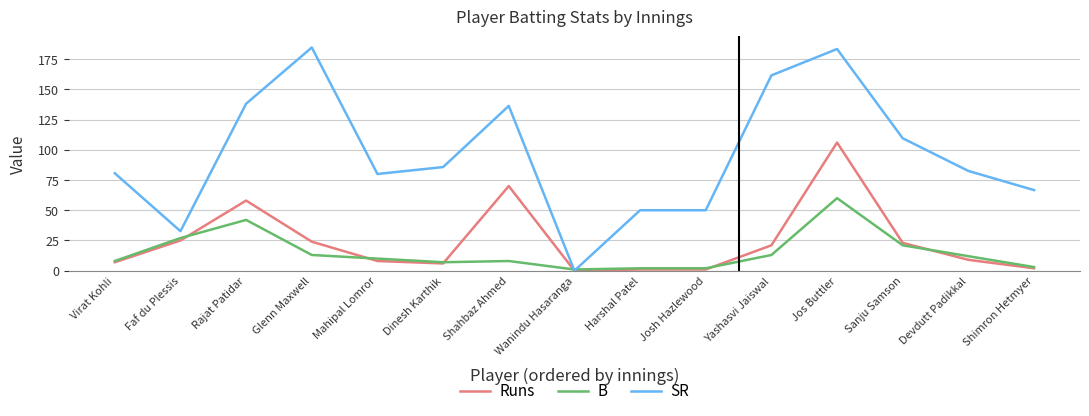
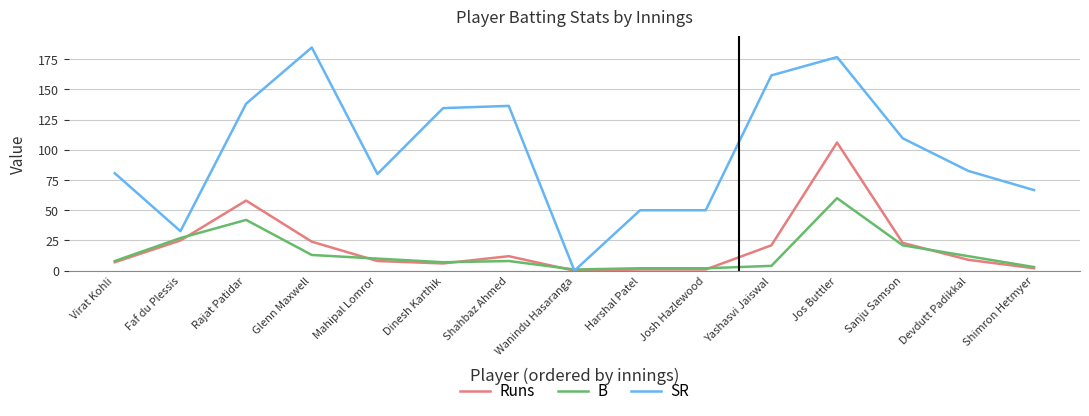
  {
    "Runs": {
      "Rajat Patidar": 58,
      "Glenn Maxwell": 24,
-     "Shahbaz Ahmed": 70,
+     "Shahbaz Ahmed": 12,
      "Yashasvi Jaiswal": 21,
      "Jos Buttler": 106,
      "Devdutt Padikkal": 9
    },
    "B": {
      "Rajat Patidar": 42,
      "Glenn Maxwell": 13,
      "Shahbaz Ahmed": 8,
-     "Yashasvi Jaiswal": 13,
+     "Yashasvi Jaiswal": 4,
      "Jos Buttler": 60,
      "Devdutt Padikkal": 12
    },
    "SR": {
      "Virat Kohli": 81,
      "Faf du Plessis": 33,
      "Rajat Patidar": 138,
      "Glenn Maxwell": 185,
      "Mahipal Lomror": 80,
-     "Dinesh Karthik": 86,
+     "Dinesh Karthik": 134,
      "Shahbaz Ahmed": 136,
      "Harshal Patel": 50,
      "Josh Hazlewood": 50,
      "Yashasvi Jaiswal": 162,
-     "Jos Buttler": 183,
+     "Jos Buttler": 177,
      "Sanju Samson": 110,
      "Devdutt Padikkal": 83,
      "Shimron Hetmyer": 67
    }
  }
